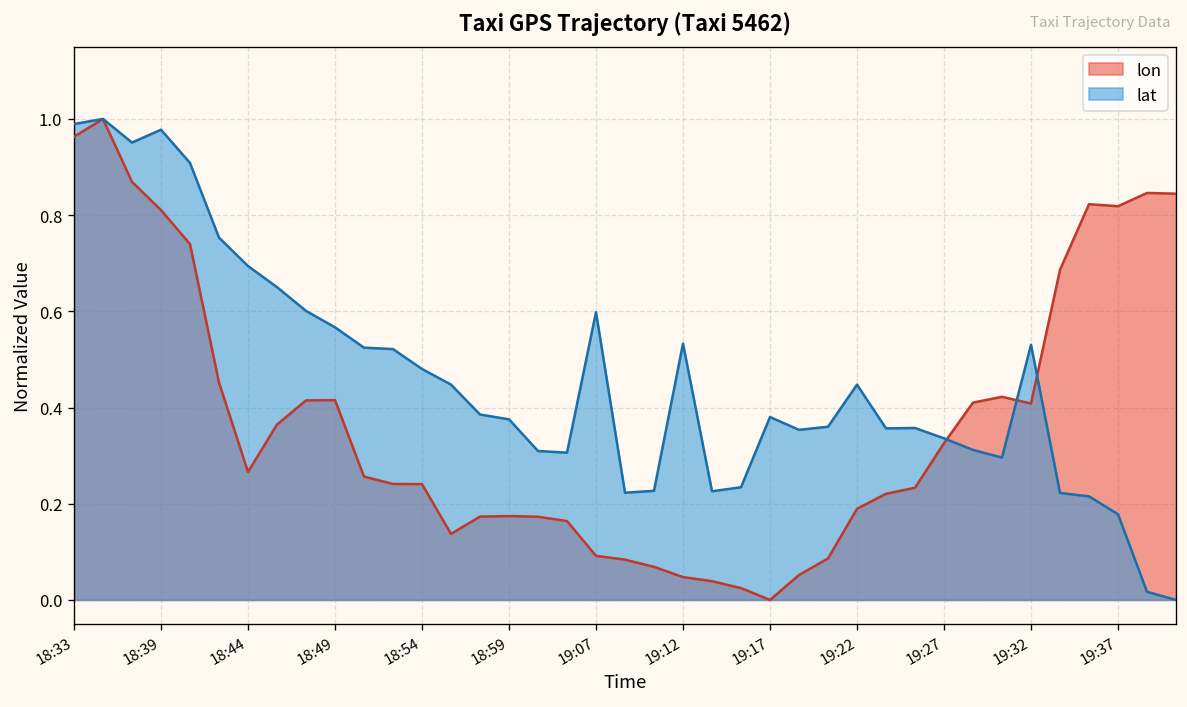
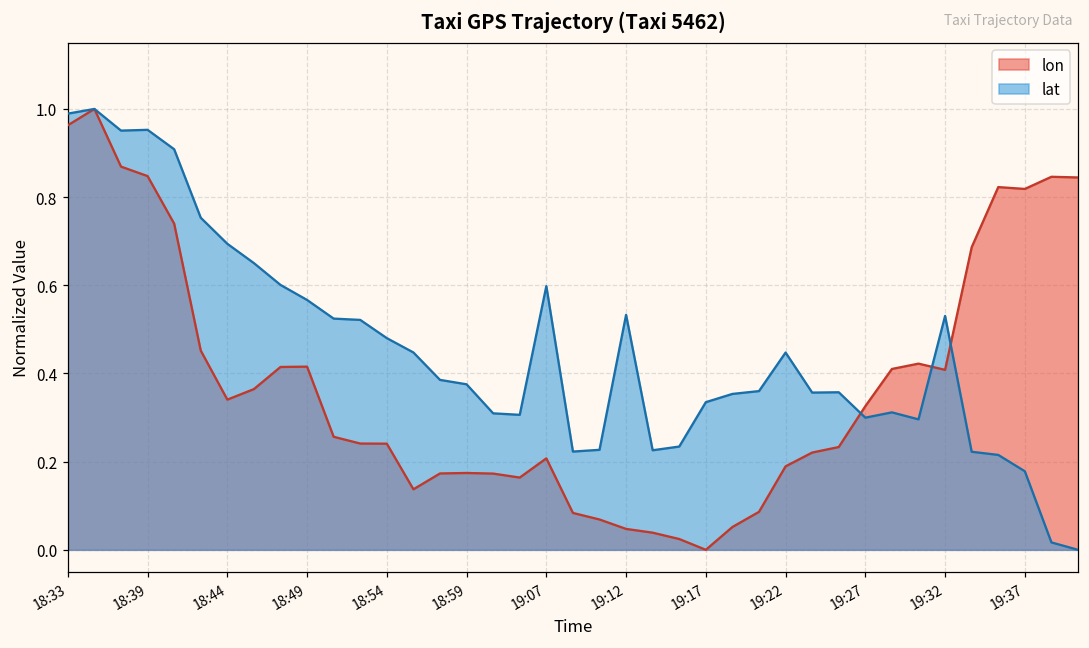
  {
    "lon": {
      "18:33": 0.96,
-     "18:39": 0.81,
-     "18:44": 0.27,
-     "19:07": 0.09,
+     "18:39": 0.85,
+     "18:44": 0.34,
+     "19:07": 0.21,
      "19:12": 0.05,
      "19:17": 0.00,
      "19:22": 0.19,
      "19:27": 0.33,
      "19:32": 0.41,
      "19:37": 0.82
    },
    "lat": {
      "18:33": 0.99,
-     "18:39": 0.98,
+     "18:39": 0.95,
      "18:44": 0.69,
      "19:07": 0.60,
      "19:12": 0.53,
-     "19:17": 0.38,
+     "19:17": 0.33,
      "19:22": 0.45,
-     "19:27": 0.34,
+     "19:27": 0.30,
      "19:32": 0.53,
      "19:37": 0.18
    }
  }
